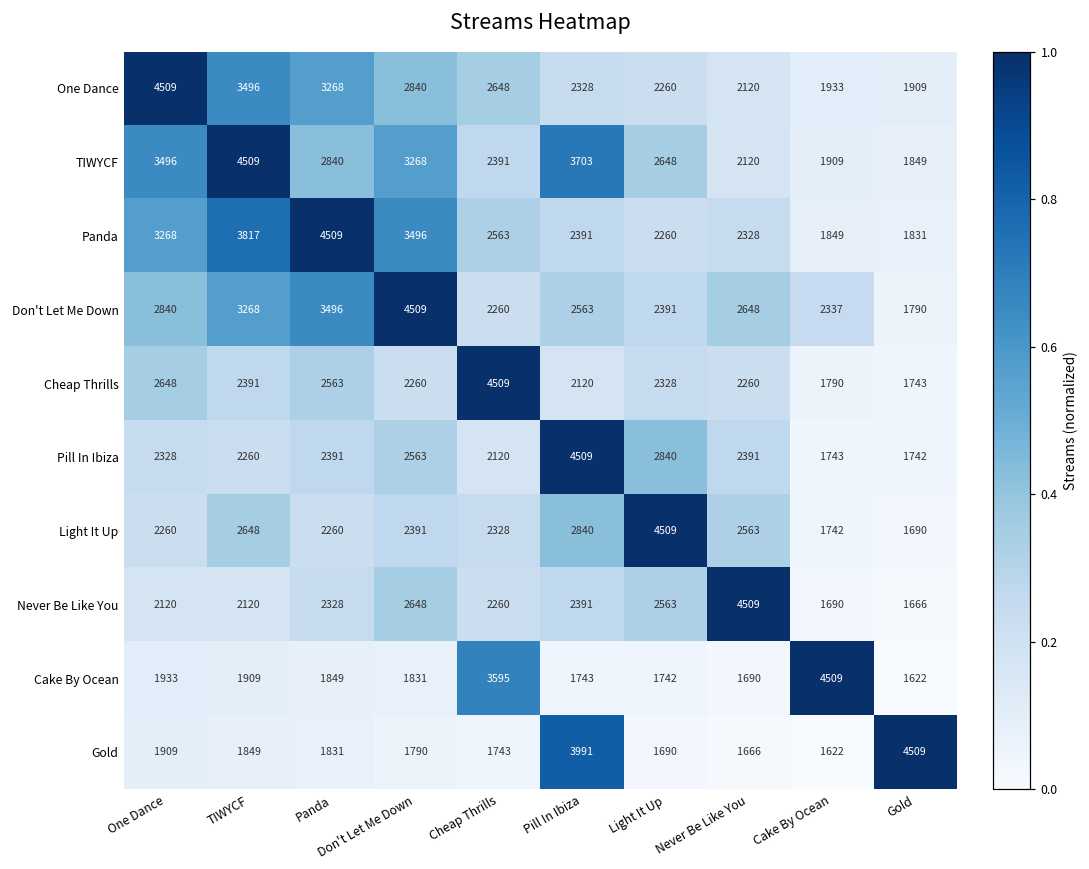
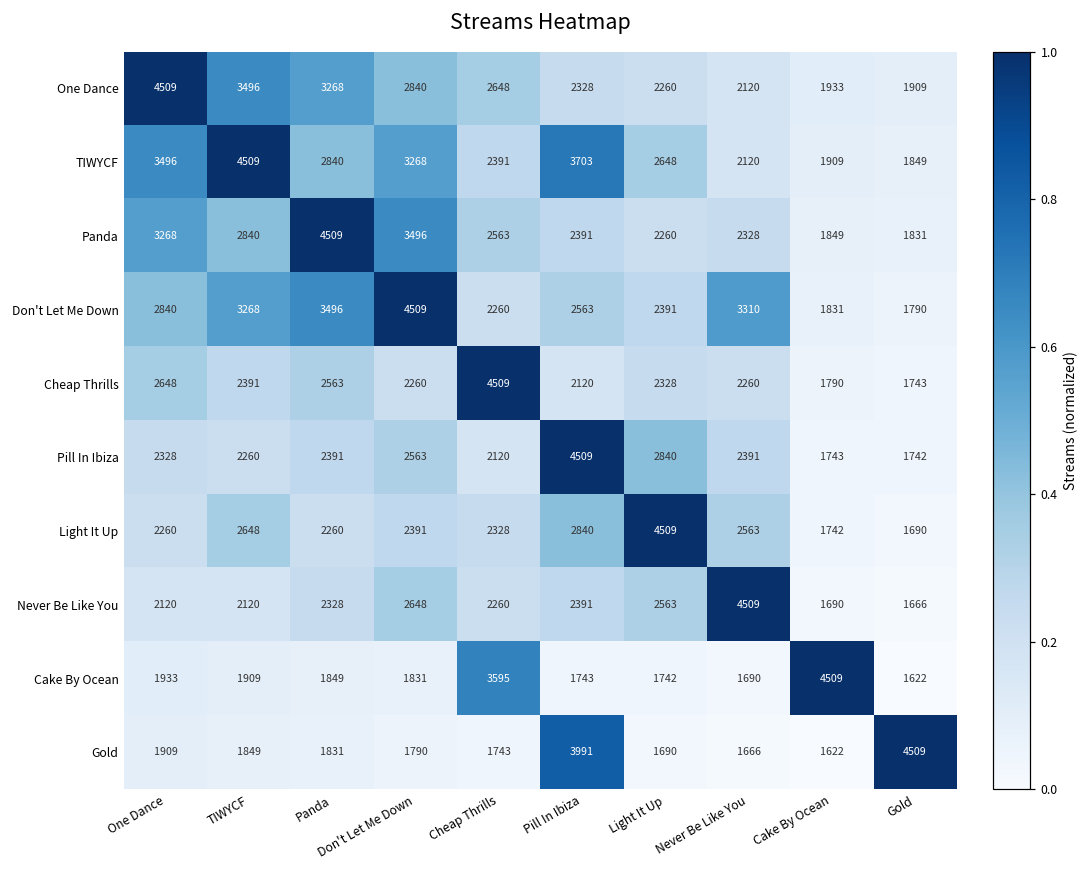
  {
    "One Dance": {
      "One Dance": 4509,
      "TIWYCF": 3496,
      "Panda": 3268,
      "Don't Let Me Down": 2840,
      "Cheap Thrills": 2648,
      "Pill In Ibiza": 2328,
      "Light It Up": 2260,
      "Never Be Like You": 2120,
      "Cake By Ocean": 1933,
      "Gold": 1909
    },
    "TIWYCF": {
      "One Dance": 3496,
      "TIWYCF": 4509,
      "Panda": 2840,
      "Don't Let Me Down": 3268,
      "Cheap Thrills": 2391,
      "Pill In Ibiza": 3703,
      "Light It Up": 2648,
      "Never Be Like You": 2120,
      "Cake By Ocean": 1909,
      "Gold": 1849
    },
    "Panda": {
      "One Dance": 3268,
-     "TIWYCF": 3817,
+     "TIWYCF": 2840,
      "Panda": 4509,
      "Don't Let Me Down": 3496,
      "Cheap Thrills": 2563,
      "Pill In Ibiza": 2391,
      "Light It Up": 2260,
      "Never Be Like You": 2328,
      "Cake By Ocean": 1849,
      "Gold": 1831
    },
    "Don't Let Me Down": {
      "One Dance": 2840,
      "TIWYCF": 3268,
      "Panda": 3496,
      "Don't Let Me Down": 4509,
      "Cheap Thrills": 2260,
      "Pill In Ibiza": 2563,
      "Light It Up": 2391,
-     "Never Be Like You": 2648,
-     "Cake By Ocean": 2337,
+     "Never Be Like You": 3310,
+     "Cake By Ocean": 1831,
      "Gold": 1790
    },
    "Cheap Thrills": {
      "One Dance": 2648,
      "TIWYCF": 2391,
      "Panda": 2563,
      "Don't Let Me Down": 2260,
      "Cheap Thrills": 4509,
      "Pill In Ibiza": 2120,
      "Light It Up": 2328,
      "Never Be Like You": 2260,
      "Cake By Ocean": 1790,
      "Gold": 1743
    },
    "Pill In Ibiza": {
      "One Dance": 2328,
      "TIWYCF": 2260,
      "Panda": 2391,
      "Don't Let Me Down": 2563,
      "Cheap Thrills": 2120,
      "Pill In Ibiza": 4509,
      "Light It Up": 2840,
      "Never Be Like You": 2391,
      "Cake By Ocean": 1743,
      "Gold": 1742
    },
    "Light It Up": {
      "One Dance": 2260,
      "TIWYCF": 2648,
      "Panda": 2260,
      "Don't Let Me Down": 2391,
      "Cheap Thrills": 2328,
      "Pill In Ibiza": 2840,
      "Light It Up": 4509,
      "Never Be Like You": 2563,
      "Cake By Ocean": 1742,
      "Gold": 1690
    },
    "Never Be Like You": {
      "One Dance": 2120,
      "TIWYCF": 2120,
      "Panda": 2328,
      "Don't Let Me Down": 2648,
      "Cheap Thrills": 2260,
      "Pill In Ibiza": 2391,
      "Light It Up": 2563,
      "Never Be Like You": 4509,
      "Cake By Ocean": 1690,
      "Gold": 1666
    },
    "Cake By Ocean": {
      "One Dance": 1933,
      "TIWYCF": 1909,
      "Panda": 1849,
      "Don't Let Me Down": 1831,
      "Cheap Thrills": 3595,
      "Pill In Ibiza": 1743,
      "Light It Up": 1742,
      "Never Be Like You": 1690,
      "Cake By Ocean": 4509,
      "Gold": 1622
    },
    "Gold": {
      "One Dance": 1909,
      "TIWYCF": 1849,
      "Panda": 1831,
      "Don't Let Me Down": 1790,
      "Cheap Thrills": 1743,
      "Pill In Ibiza": 3991,
      "Light It Up": 1690,
      "Never Be Like You": 1666,
      "Cake By Ocean": 1622,
      "Gold": 4509
    }
  }
